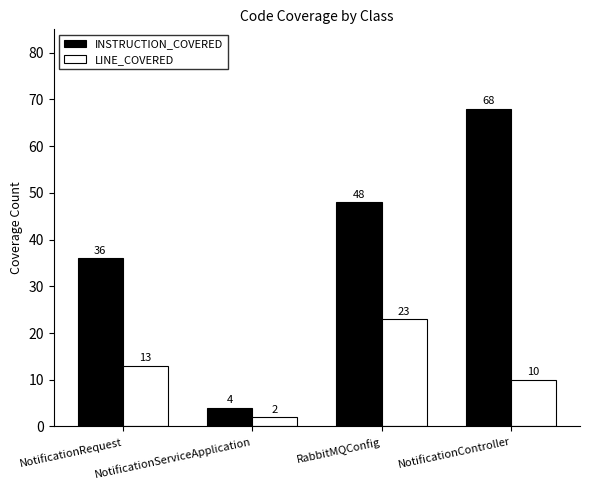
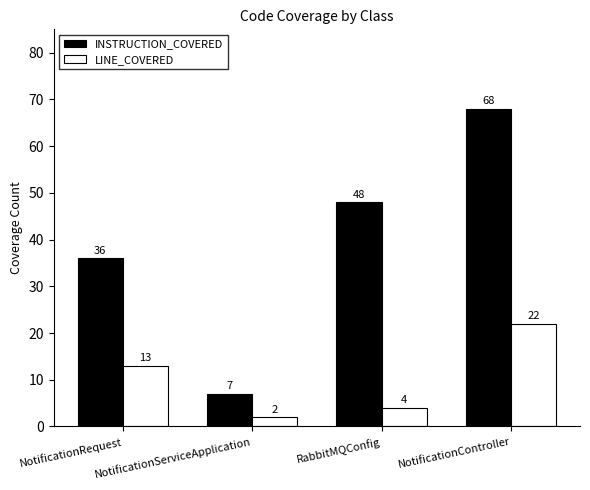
  {
    "INSTRUCTION_COVERED": {
      "NotificationRequest": 36,
-     "NotificationServiceApplication": 4,
+     "NotificationServiceApplication": 7,
      "RabbitMQConfig": 48,
      "NotificationController": 68
    },
    "LINE_COVERED": {
      "NotificationRequest": 13,
      "NotificationServiceApplication": 2,
-     "RabbitMQConfig": 23,
-     "NotificationController": 10
+     "RabbitMQConfig": 4,
+     "NotificationController": 22
    }
  }
